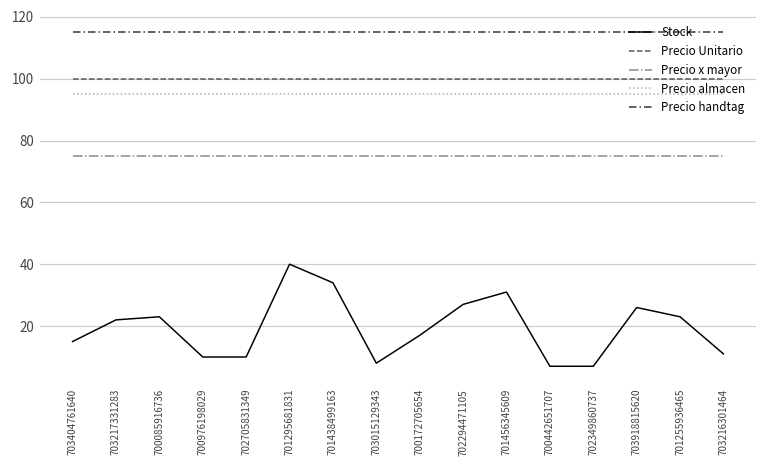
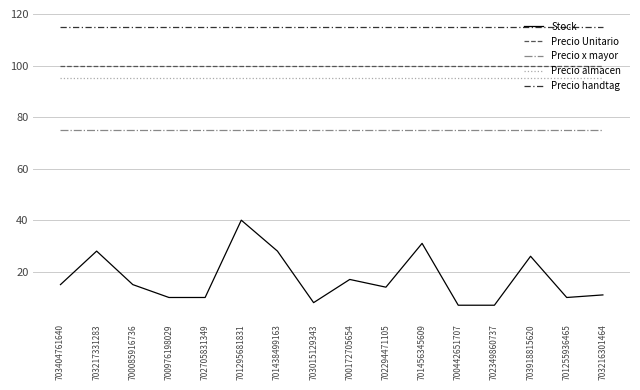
  {
    "Stock": {
      "703404761640": 15,
-     "703217331283": 22,
-     "700085916736": 23,
+     "703217331283": 28,
+     "700085916736": 15,
      "700976198029": 10,
      "702705831349": 10,
      "701295681831": 40,
-     "701438499163": 34,
+     "701438499163": 28,
      "703015129343": 8,
      "700172705654": 17,
-     "702294471105": 27,
+     "702294471105": 14,
      "701456345609": 31,
      "700442651707": 7,
      "702349860737": 7,
      "703918815620": 26,
-     "701255936465": 23,
+     "701255936465": 10,
      "703216301464": 11
    }
  }
